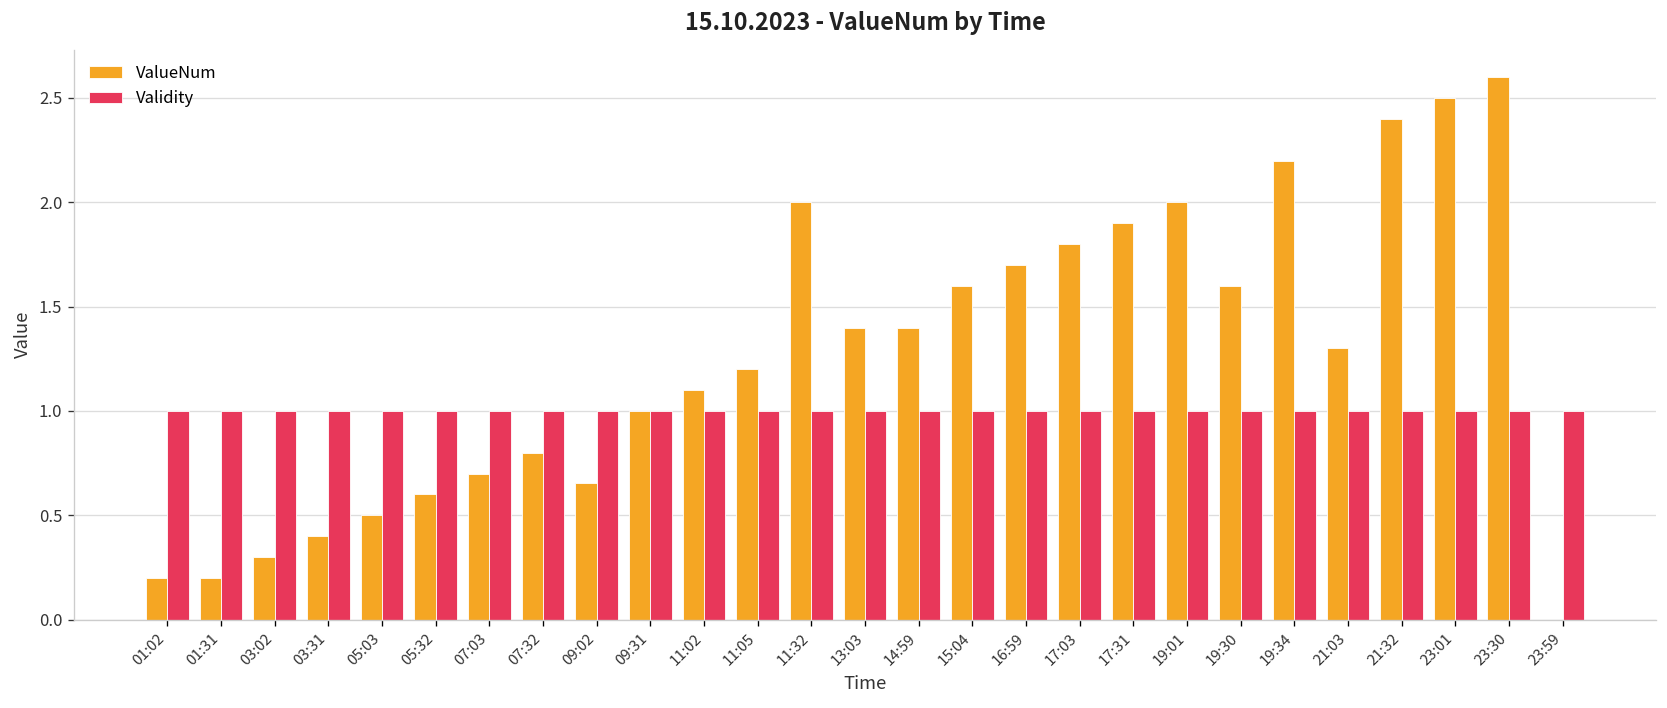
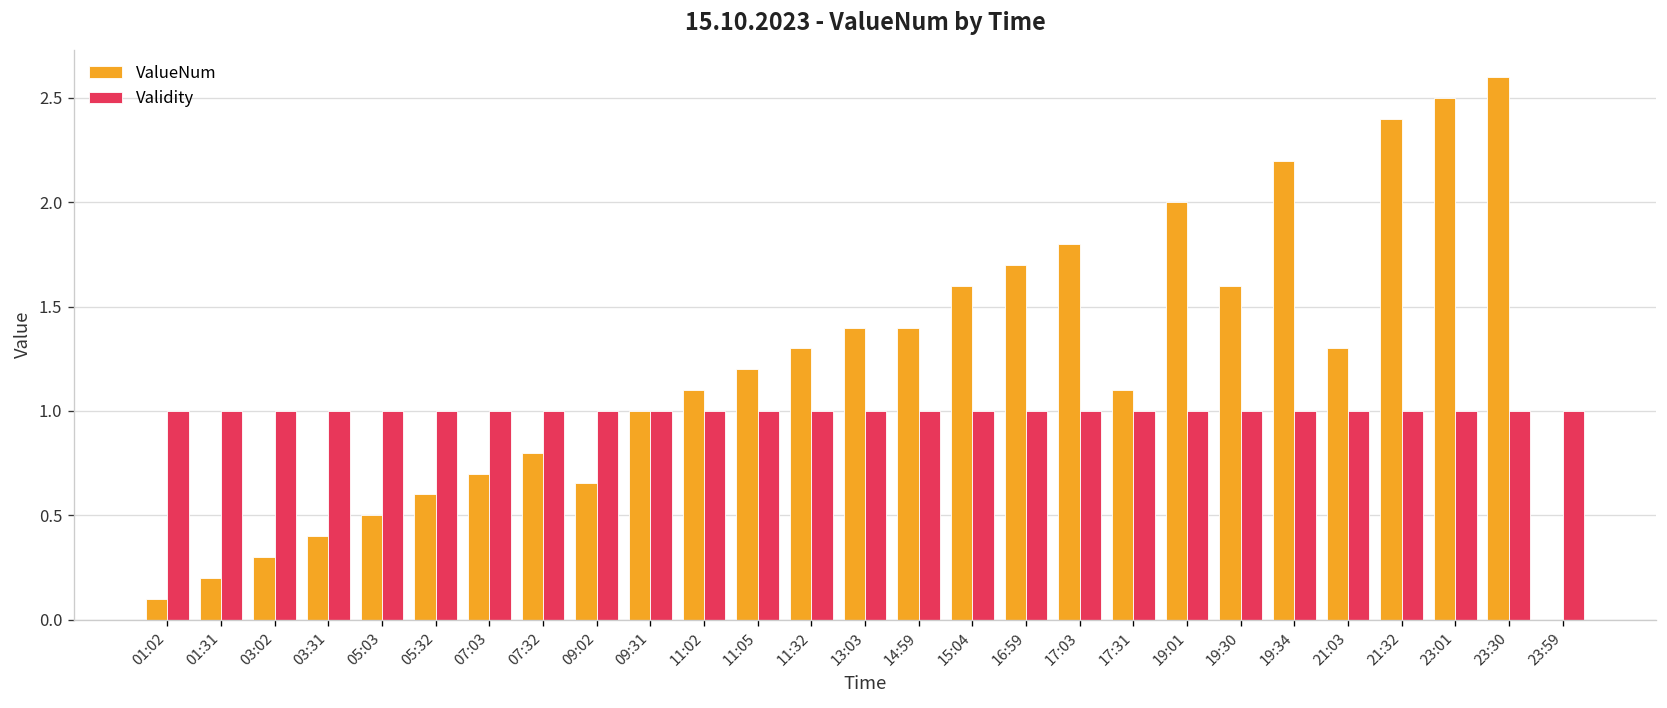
  {
    "ValueNum": {
-     "01:02": 0.2,
+     "01:02": 0.1,
      "01:31": 0.2,
      "03:02": 0.3,
      "03:31": 0.4,
      "05:03": 0.5,
      "05:32": 0.6,
      "07:03": 0.7,
      "07:32": 0.8,
      "09:02": 0.66,
      "09:31": 1.0,
      "11:02": 1.1,
      "11:05": 1.2,
-     "11:32": 2.0,
+     "11:32": 1.3,
      "13:03": 1.4,
      "14:59": 1.4,
      "15:04": 1.6,
      "16:59": 1.7,
      "17:03": 1.8,
-     "17:31": 1.9,
+     "17:31": 1.1,
      "19:01": 2.0,
      "19:30": 1.6,
      "19:34": 2.2,
      "21:03": 1.3,
      "21:32": 2.4,
      "23:01": 2.5,
      "23:30": 2.6,
      "23:59": 0.0
    },
    "Validity": {
      "01:02": 1.0,
      "01:31": 1.0,
      "03:02": 1.0,
      "03:31": 1.0,
      "05:03": 1.0,
      "05:32": 1.0,
      "07:03": 1.0,
      "07:32": 1.0,
      "09:02": 1.0,
      "09:31": 1.0,
      "11:02": 1.0,
      "11:05": 1.0,
      "11:32": 1.0,
      "13:03": 1.0,
      "14:59": 1.0,
      "15:04": 1.0,
      "16:59": 1.0,
      "17:03": 1.0,
      "17:31": 1.0,
      "19:01": 1.0,
      "19:30": 1.0,
      "19:34": 1.0,
      "21:03": 1.0,
      "21:32": 1.0,
      "23:01": 1.0,
      "23:30": 1.0,
      "23:59": 1.0
    }
  }
